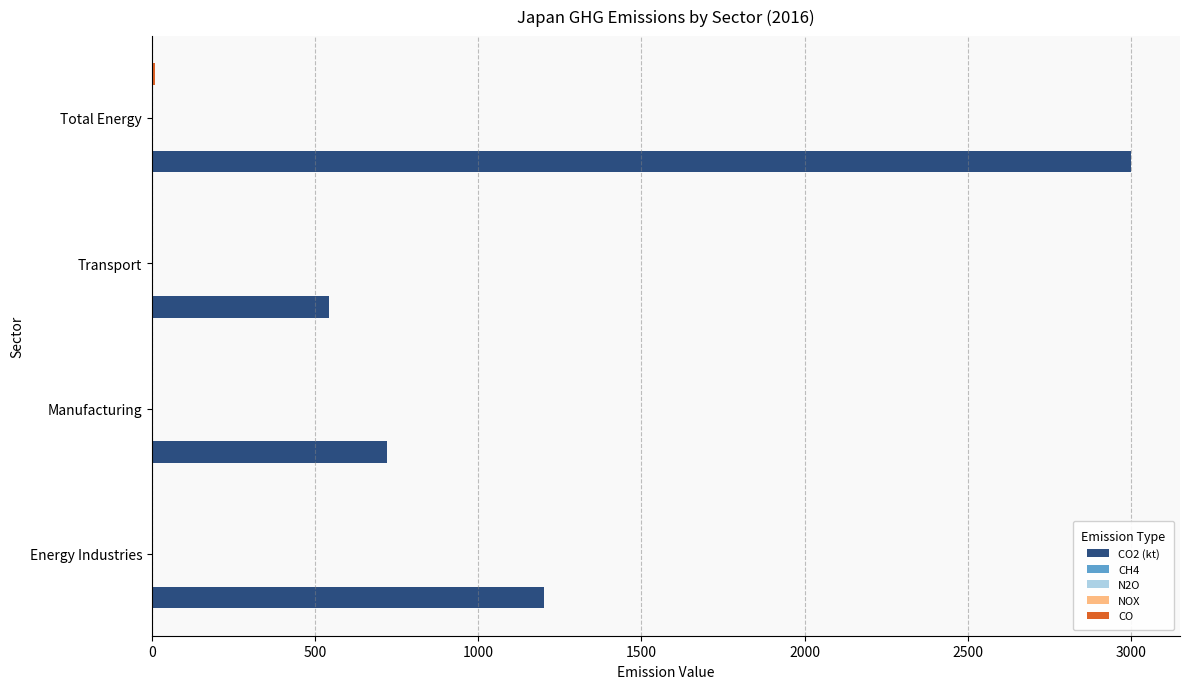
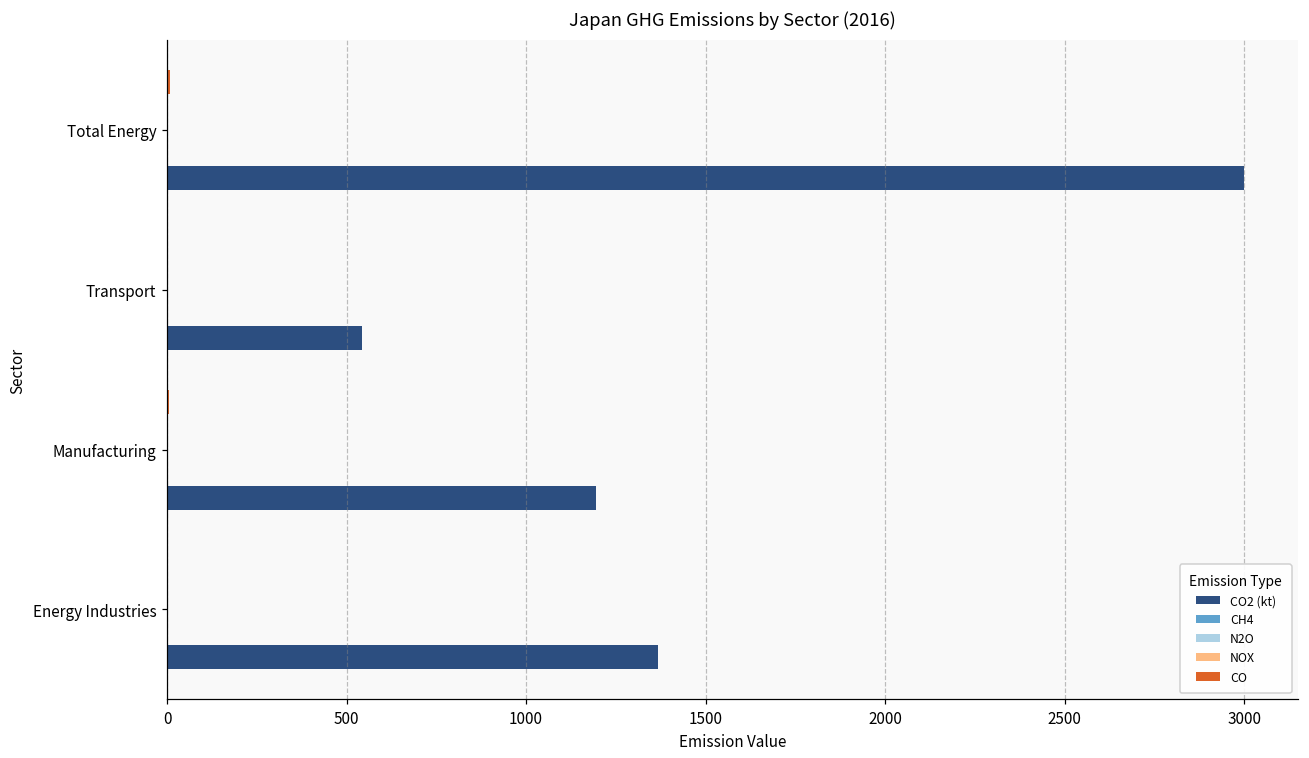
  {
    "CO2 (kt)": {
      "Total Energy": 3000,
      "Transport": 540,
-     "Manufacturing": 720,
-     "Energy Industries": 1200
+     "Manufacturing": 1190,
+     "Energy Industries": 1370
    },
    "CO": {
      "Total Energy": 10
    }
  }
